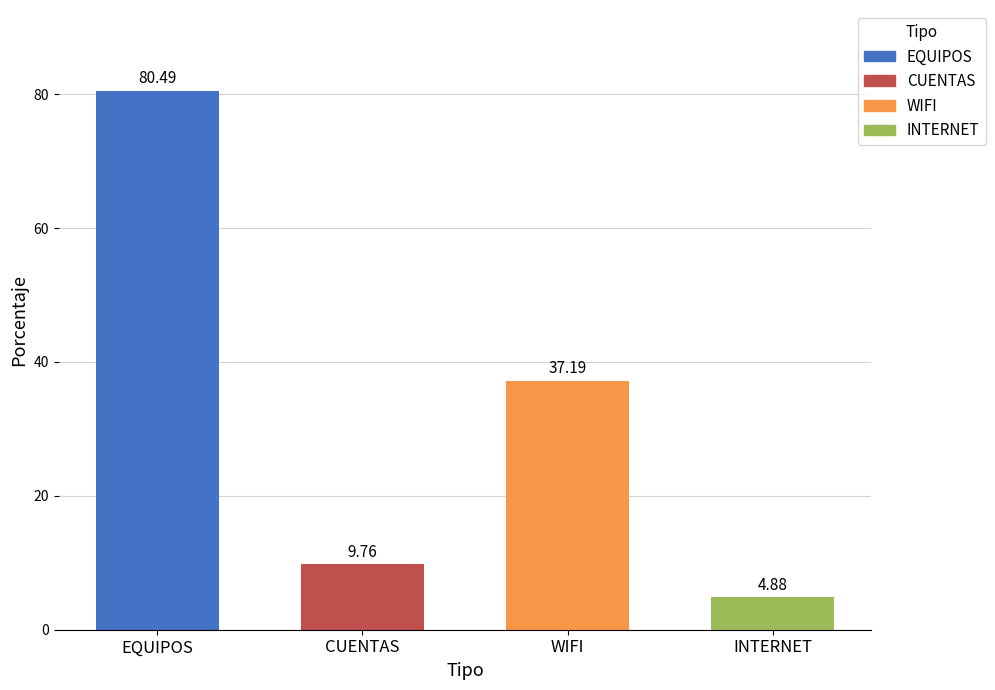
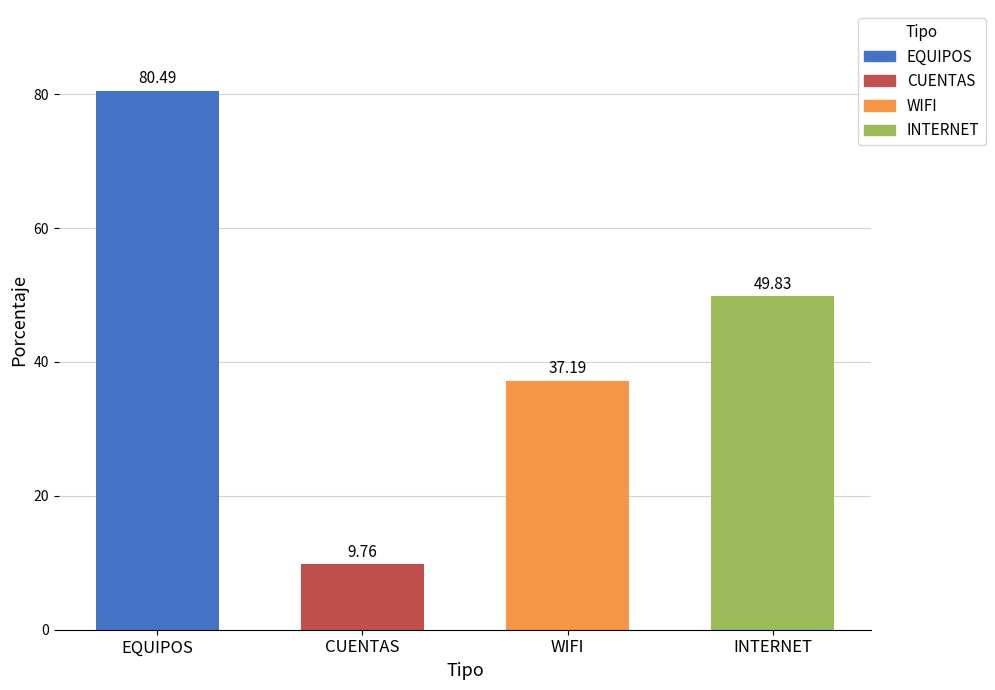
  {
    "EQUIPOS": 80.49,
    "CUENTAS": 9.76,
    "WIFI": 37.19,
-   "INTERNET": 4.88
+   "INTERNET": 49.83
  }
